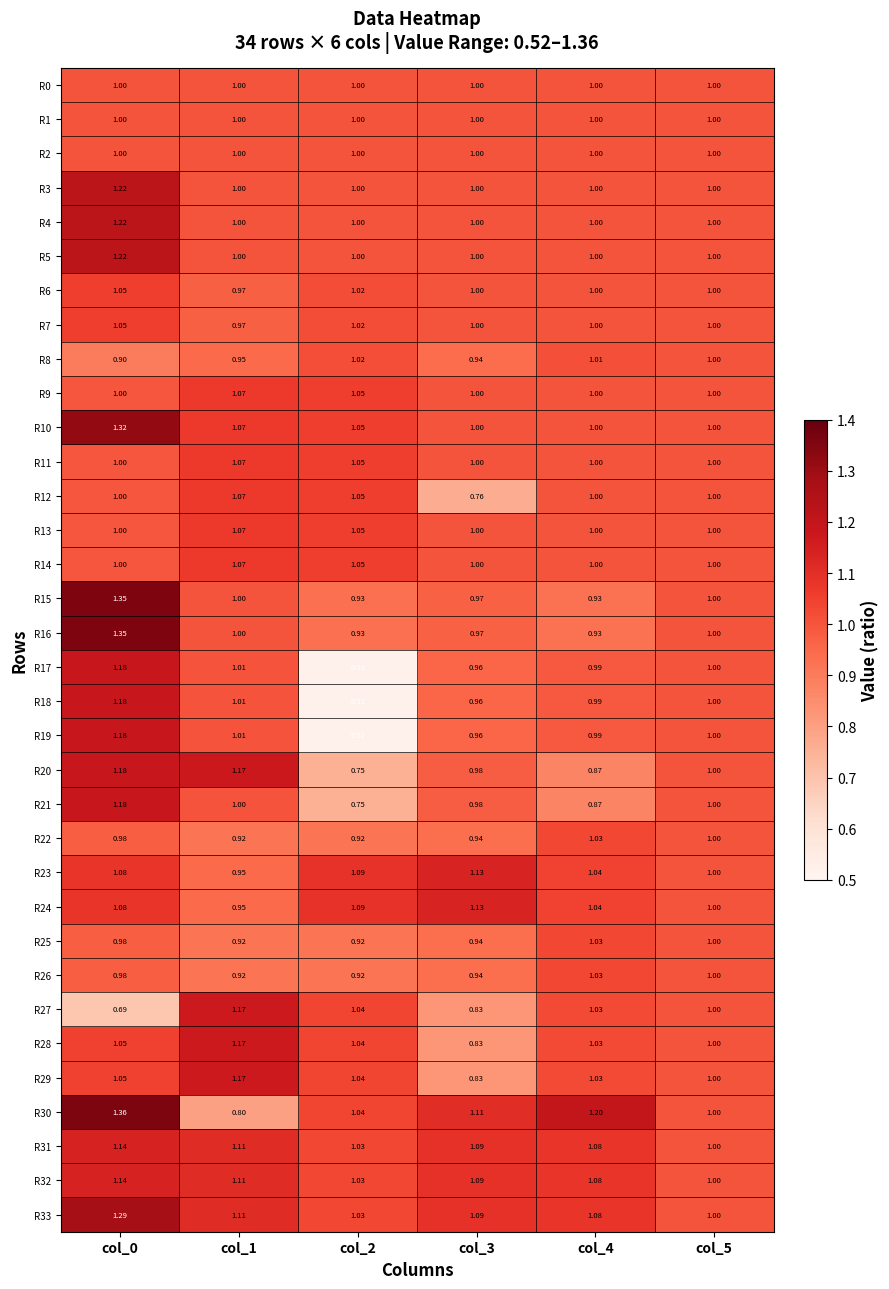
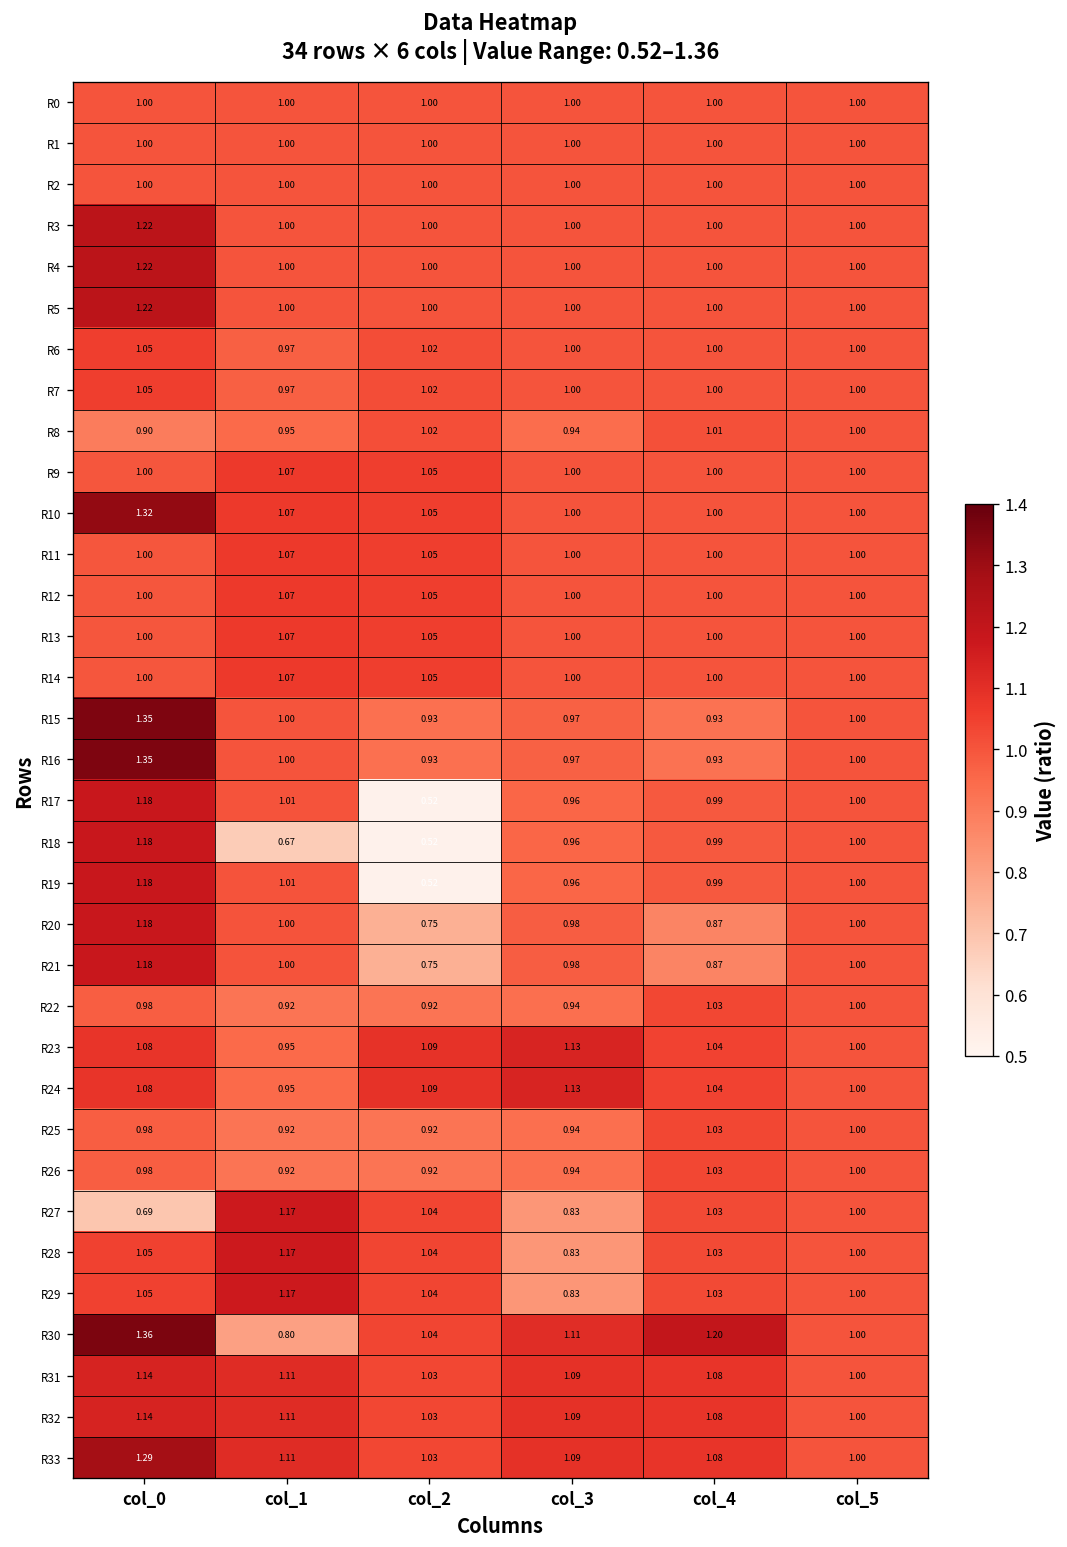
  {
    "R12": {
      "col_0": 1.00,
      "col_1": 1.07,
      "col_2": 1.05,
-     "col_3": 0.76,
+     "col_3": 1.00,
      "col_4": 1.00,
      "col_5": 1.00
    },
    "R18": {
      "col_0": 1.18,
-     "col_1": 1.01,
+     "col_1": 0.67,
      "col_3": 0.96,
      "col_4": 0.99,
      "col_5": 1.00
    },
    "R20": {
      "col_0": 1.18,
-     "col_1": 1.17,
+     "col_1": 1.00,
      "col_2": 0.75,
      "col_3": 0.98,
      "col_4": 0.87,
      "col_5": 1.00
    }
  }
